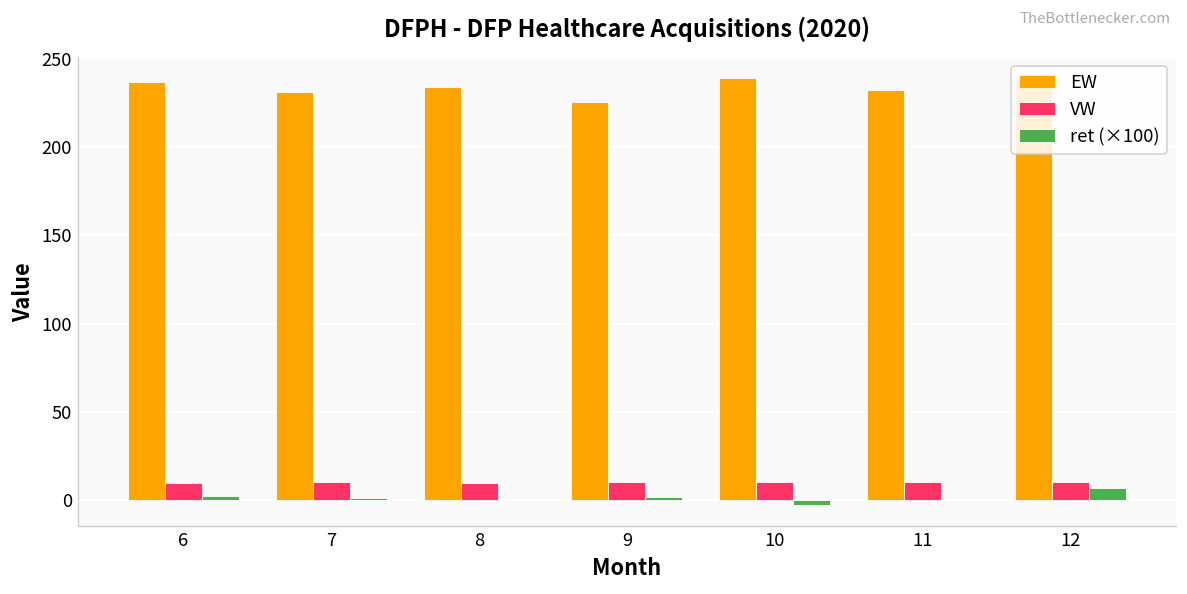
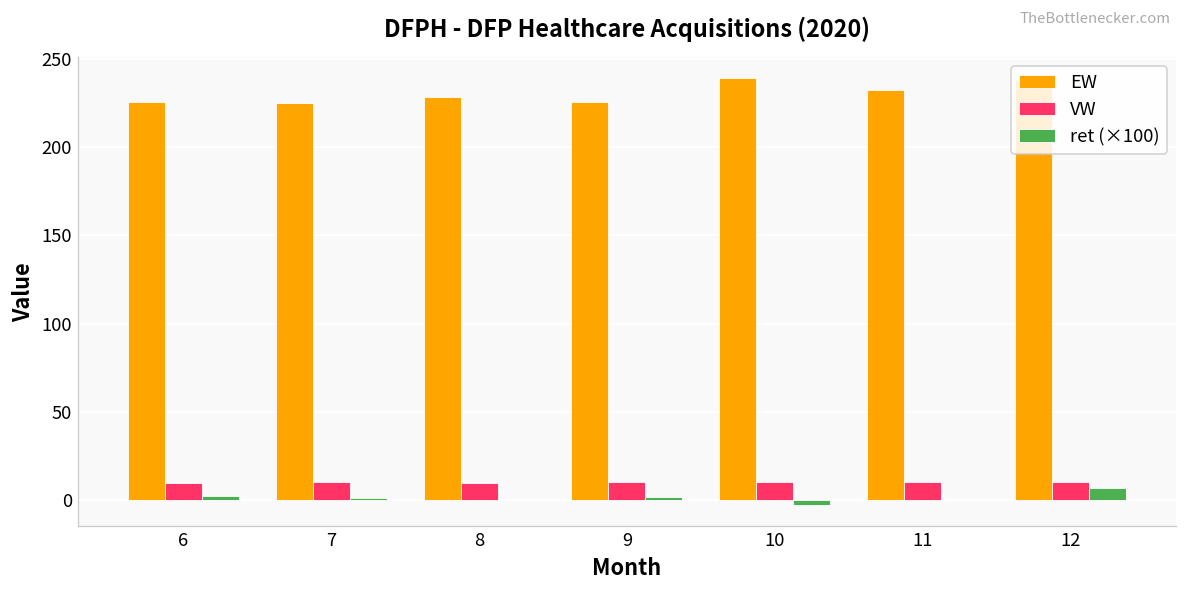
  {
    "EW": {
-     "6": 237,
-     "7": 231,
-     "8": 234,
+     "6": 225,
+     "7": 225,
+     "8": 228,
      "9": 225,
      "10": 239,
      "11": 232
    },
    "VW": {
      "6": 10,
      "7": 10,
      "8": 10,
      "9": 10,
      "10": 10,
      "11": 10,
      "12": 10
    },
    "ret (×100)": {
      "6": 3,
      "8": 0,
      "9": 2,
      "10": -3,
      "11": 0,
      "12": 7
    }
  }
